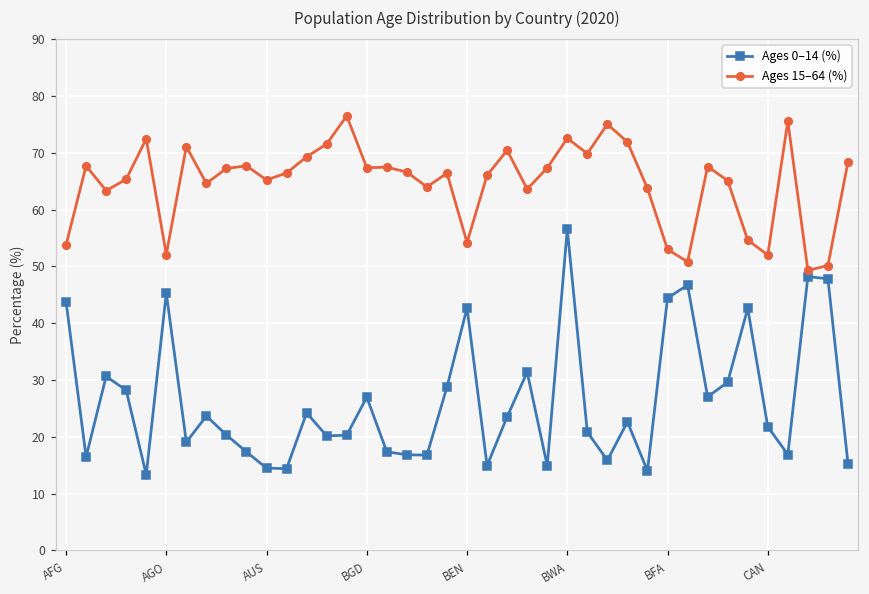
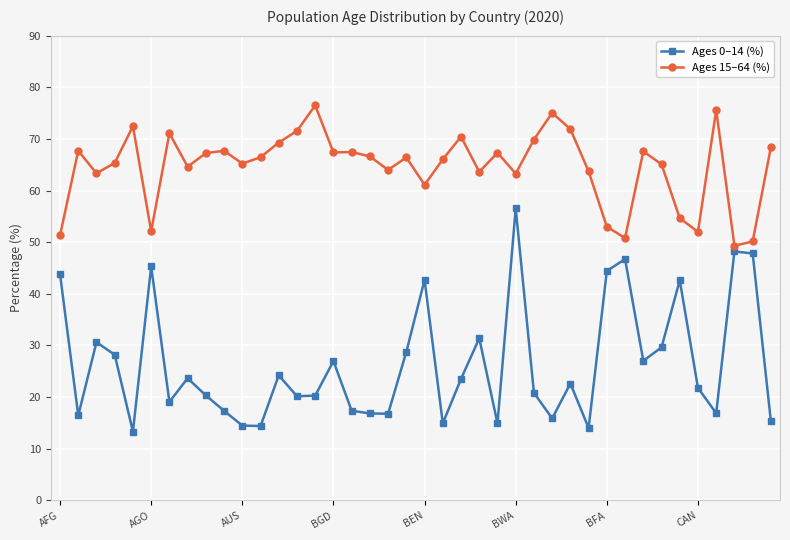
  {
    "Ages 0–14 (%)": {
      "AFG": 44,
      "AGO": 45,
      "AUS": 15,
      "BGD": 27,
      "BEN": 43,
      "BWA": 57,
      "BFA": 44,
      "CAN": 22
    },
    "Ages 15–64 (%)": {
-     "AFG": 54,
+     "AFG": 51,
      "AGO": 52,
      "AUS": 65,
      "BGD": 67,
-     "BEN": 54,
-     "BWA": 73,
+     "BEN": 61,
+     "BWA": 63,
      "BFA": 53,
      "CAN": 52
    }
  }
